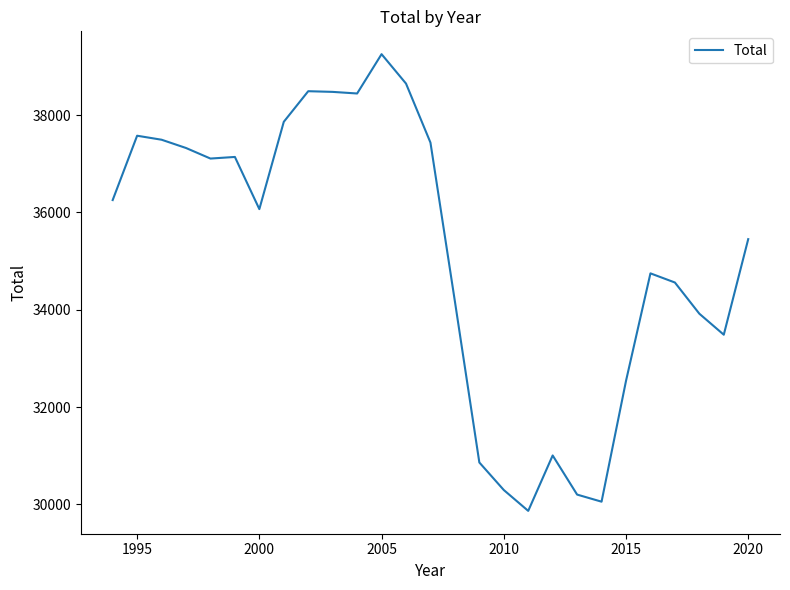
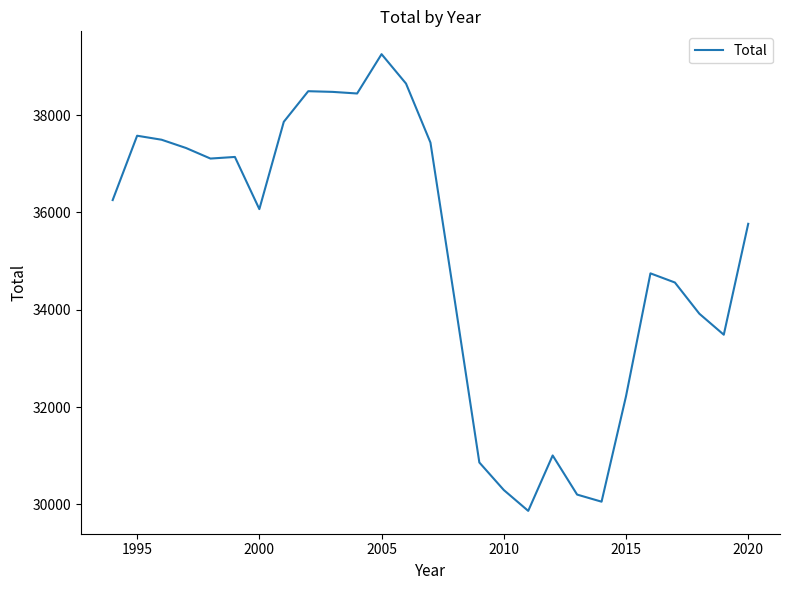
  {
    "1995": 37600,
    "2000": 36100,
    "2005": 39300,
    "2010": 30300,
-   "2015": 32500,
-   "2020": 35500
+   "2015": 32200,
+   "2020": 35800
  }
